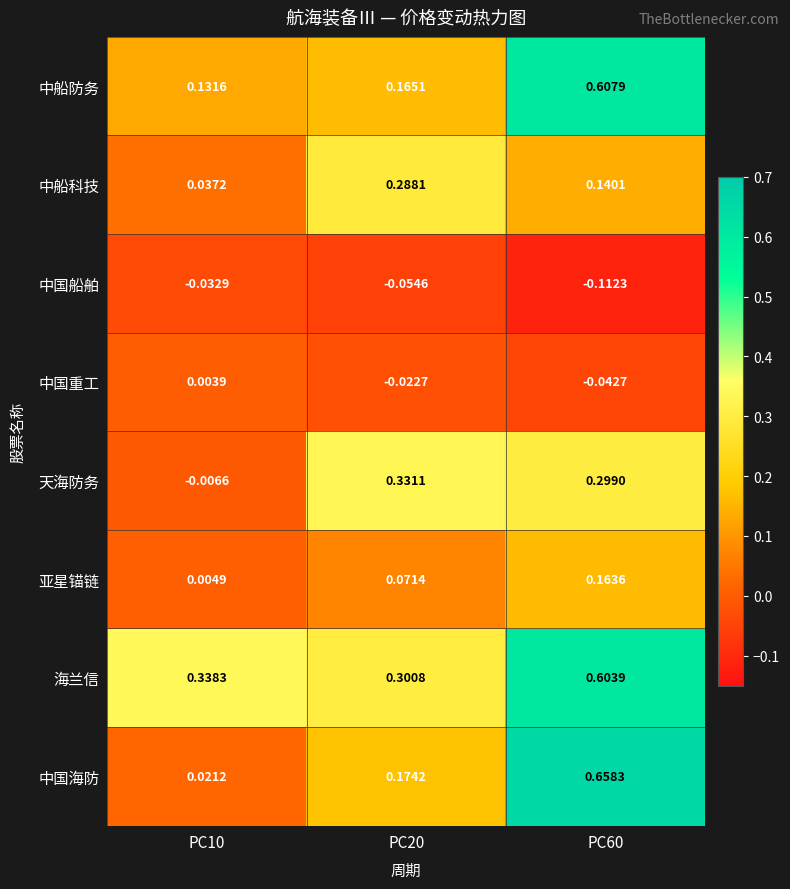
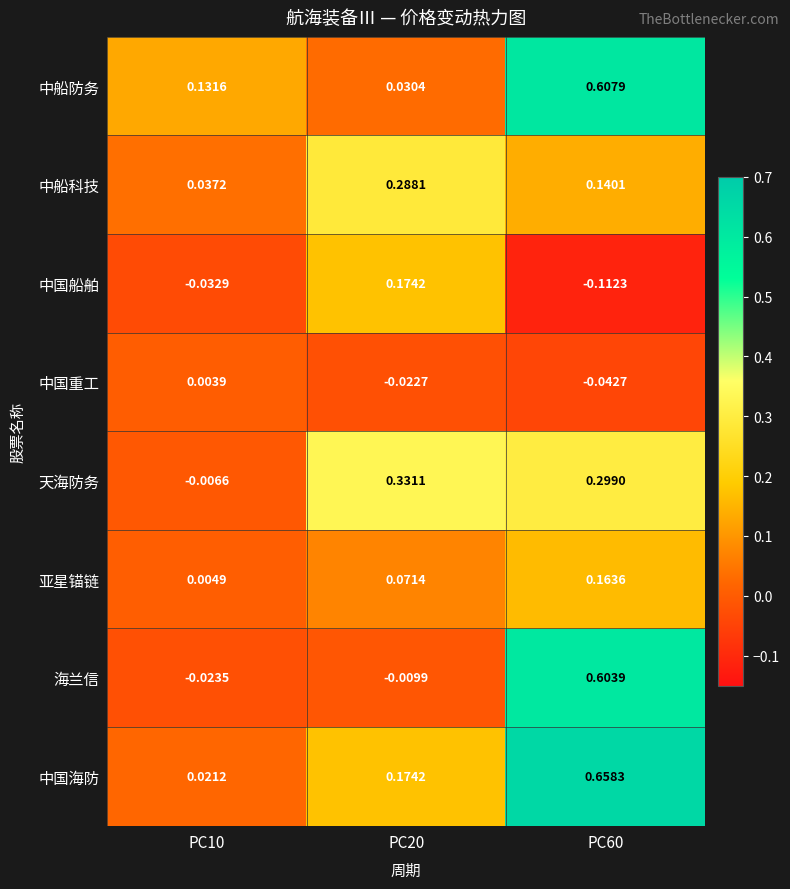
  {
    "中船防务": {
      "PC10": 0.1316,
-     "PC20": 0.1651,
+     "PC20": 0.0304,
      "PC60": 0.6079
    },
    "中船科技": {
      "PC10": 0.0372,
      "PC20": 0.2881,
      "PC60": 0.1401
    },
    "中国船舶": {
      "PC10": -0.0329,
-     "PC20": -0.0546,
+     "PC20": 0.1742,
      "PC60": -0.1123
    },
    "中国重工": {
      "PC10": 0.0039,
      "PC20": -0.0227,
      "PC60": -0.0427
    },
    "天海防务": {
      "PC10": -0.0066,
      "PC20": 0.3311,
      "PC60": 0.2990
    },
    "亚星锚链": {
      "PC10": 0.0049,
      "PC20": 0.0714,
      "PC60": 0.1636
    },
    "海兰信": {
-     "PC10": 0.3383,
-     "PC20": 0.3008,
+     "PC10": -0.0235,
+     "PC20": -0.0099,
      "PC60": 0.6039
    },
    "中国海防": {
      "PC10": 0.0212,
      "PC20": 0.1742,
      "PC60": 0.6583
    }
  }
